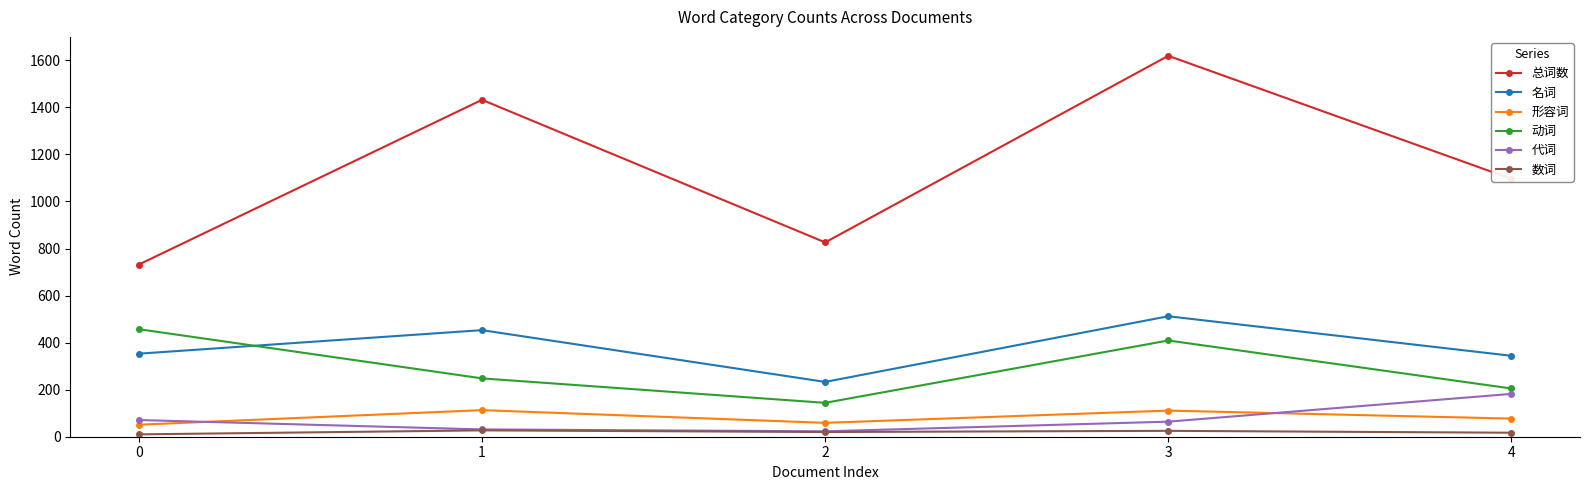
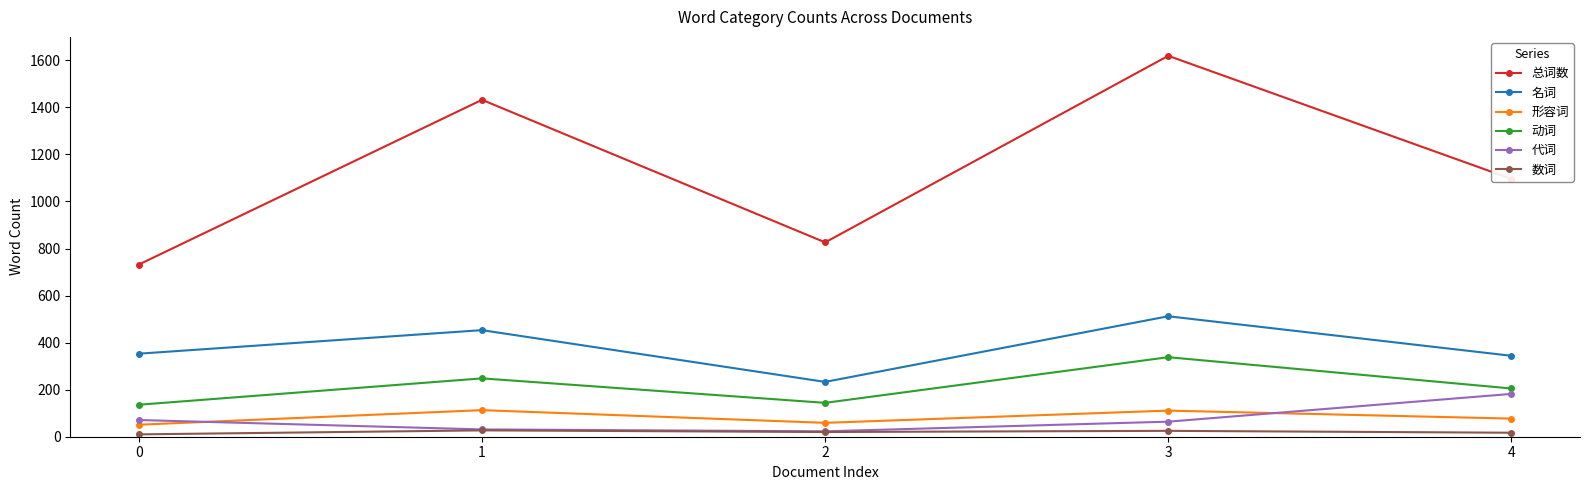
  {
    "总词数": {
      "0": 730,
      "1": 1430,
      "2": 830,
      "3": 1620
    },
    "名词": {
      "0": 350,
      "1": 450,
      "2": 230,
      "3": 510,
      "4": 340
    },
    "形容词": {
      "0": 50,
      "1": 110,
      "2": 60,
      "3": 110,
      "4": 80
    },
    "动词": {
-     "0": 460,
+     "0": 140,
      "1": 250,
      "2": 140,
-     "3": 410,
+     "3": 340,
      "4": 210
    },
    "代词": {
      "0": 70,
      "3": 60,
      "4": 180
    },
    "数词": {
      "0": 10,
      "3": 30,
      "4": 20
    }
  }
